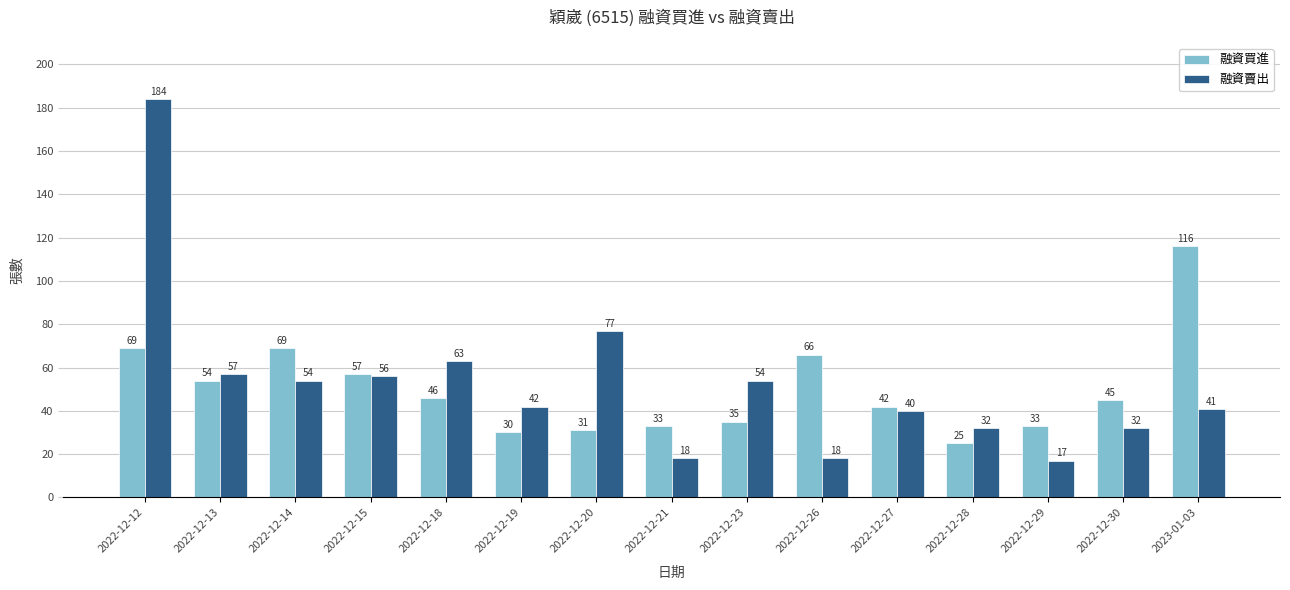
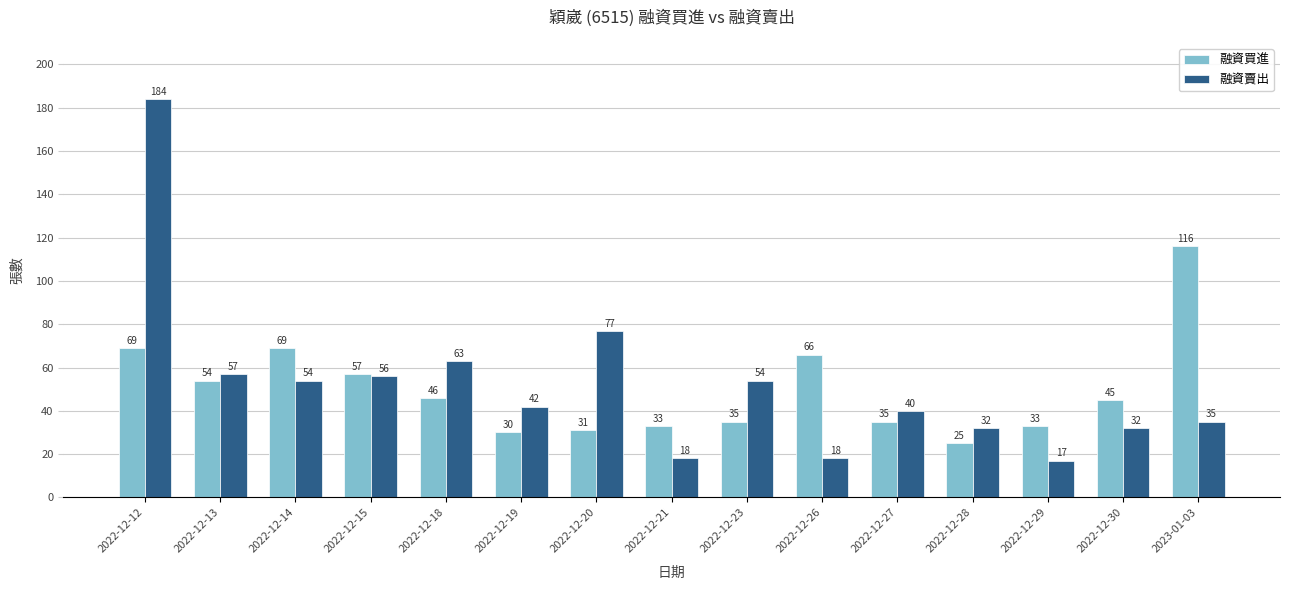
  {
    "融資買進": {
      "2022-12-12": 69,
      "2022-12-13": 54,
      "2022-12-14": 69,
      "2022-12-15": 57,
      "2022-12-18": 46,
      "2022-12-19": 30,
      "2022-12-20": 31,
      "2022-12-21": 33,
      "2022-12-23": 35,
      "2022-12-26": 66,
-     "2022-12-27": 42,
+     "2022-12-27": 35,
      "2022-12-28": 25,
      "2022-12-29": 33,
      "2022-12-30": 45,
      "2023-01-03": 116
    },
    "融資賣出": {
      "2022-12-12": 184,
      "2022-12-13": 57,
      "2022-12-14": 54,
      "2022-12-15": 56,
      "2022-12-18": 63,
      "2022-12-19": 42,
      "2022-12-20": 77,
      "2022-12-21": 18,
      "2022-12-23": 54,
      "2022-12-26": 18,
      "2022-12-27": 40,
      "2022-12-28": 32,
      "2022-12-29": 17,
      "2022-12-30": 32,
-     "2023-01-03": 41
+     "2023-01-03": 35
    }
  }
